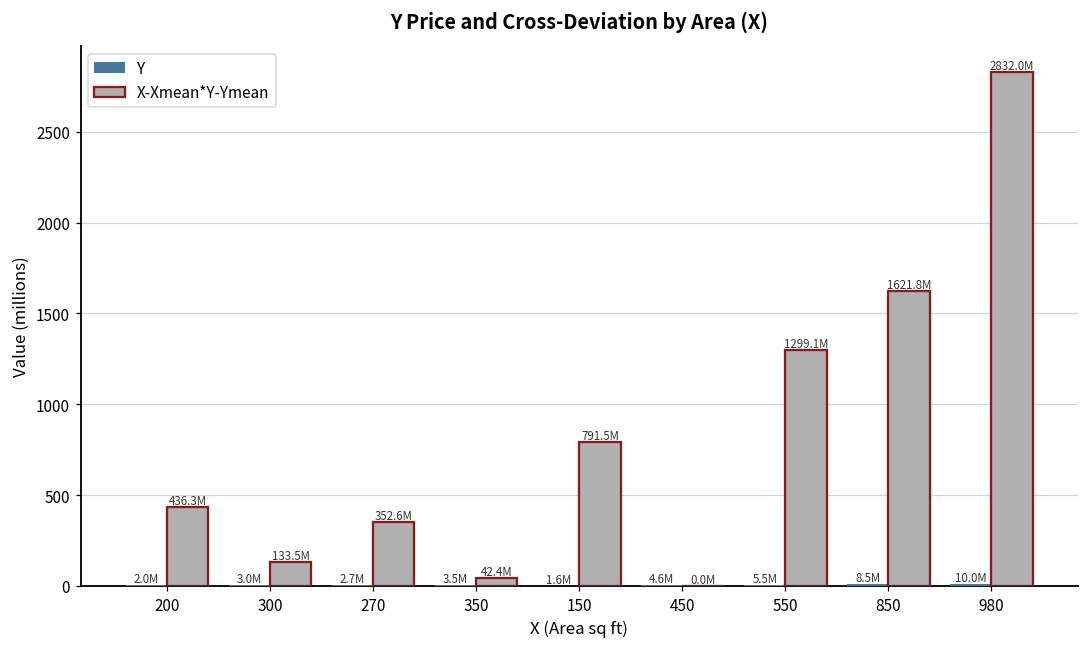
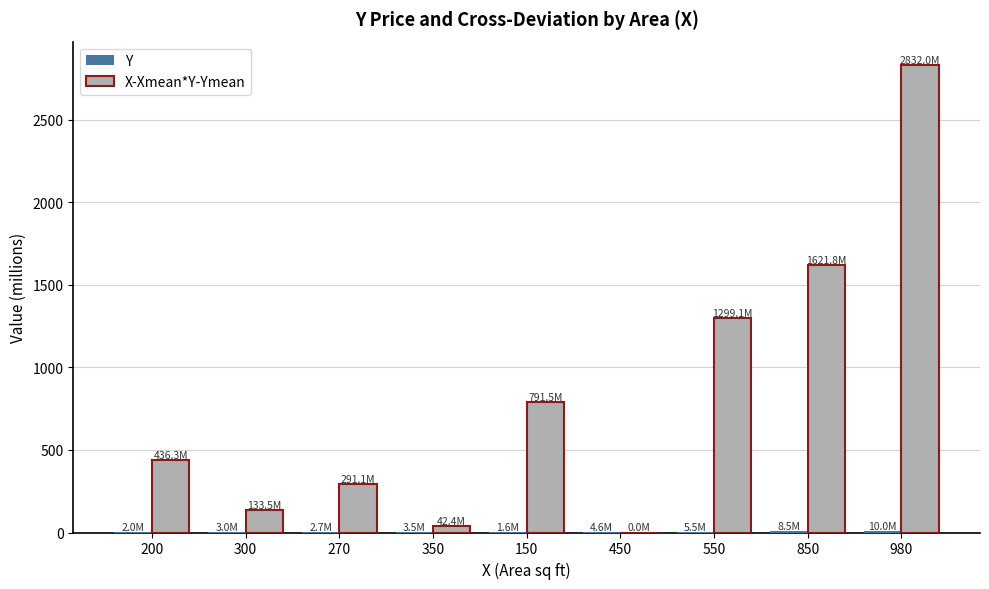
  {
    "Y": {
      "200": "2.0M",
      "300": "3.0M",
      "270": "2.7M",
      "350": "3.5M",
      "150": "1.6M",
      "450": "4.6M",
      "550": "5.5M",
      "850": "8.5M",
      "980": "10.0M"
    },
    "X-Xmean*Y-Ymean": {
      "200": "436.3M",
      "300": "133.5M",
-     "270": "352.6M",
+     "270": "291.1M",
      "350": "42.4M",
      "150": "791.5M",
      "450": "0.0M",
      "550": "1299.1M",
      "850": "1621.8M",
      "980": "2832.0M"
    }
  }
